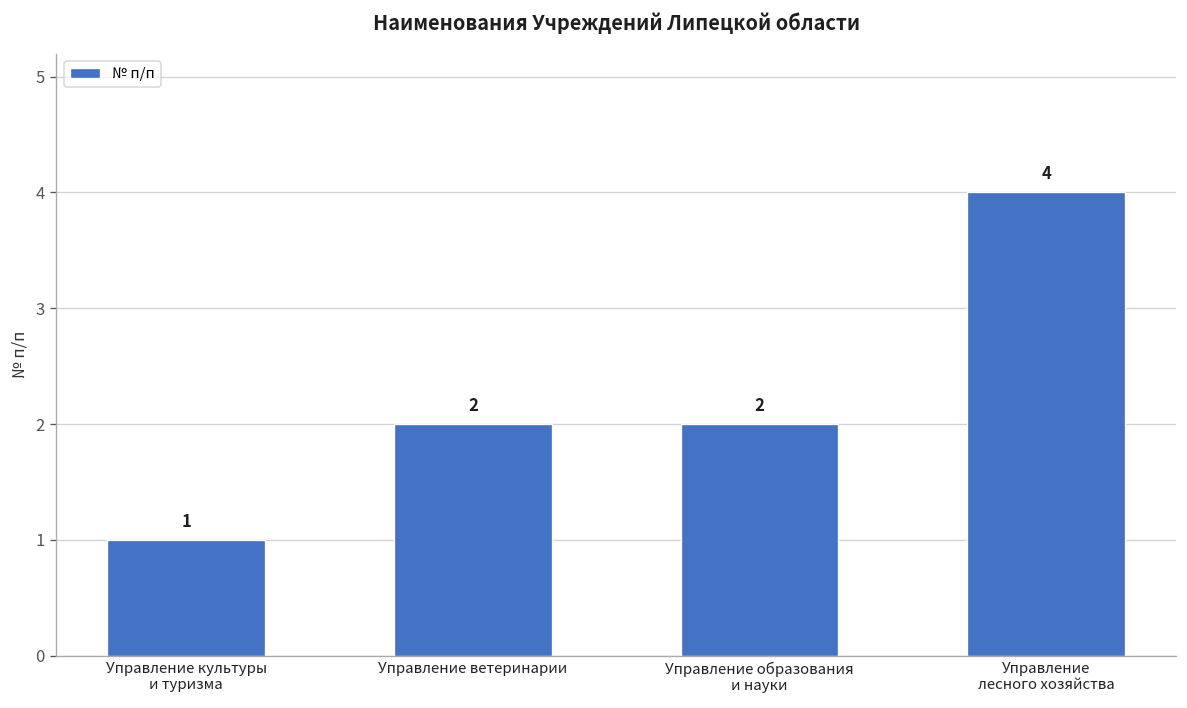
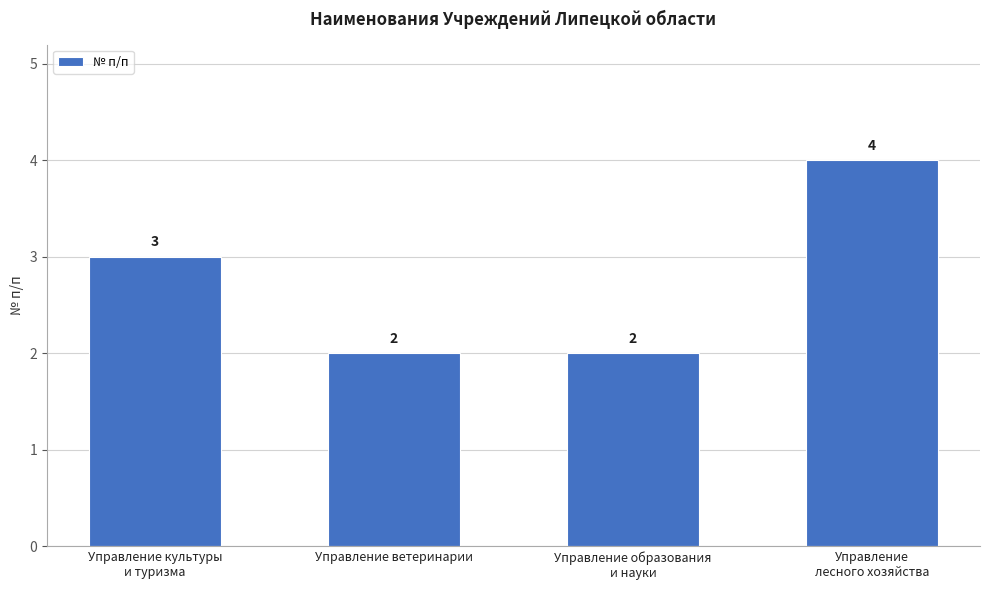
  {
-   "Управление культуры и туризма": 1,
+   "Управление культуры и туризма": 3,
    "Управление ветеринарии": 2,
    "Управление образования и науки": 2,
    "Управление лесного хозяйства": 4
  }
